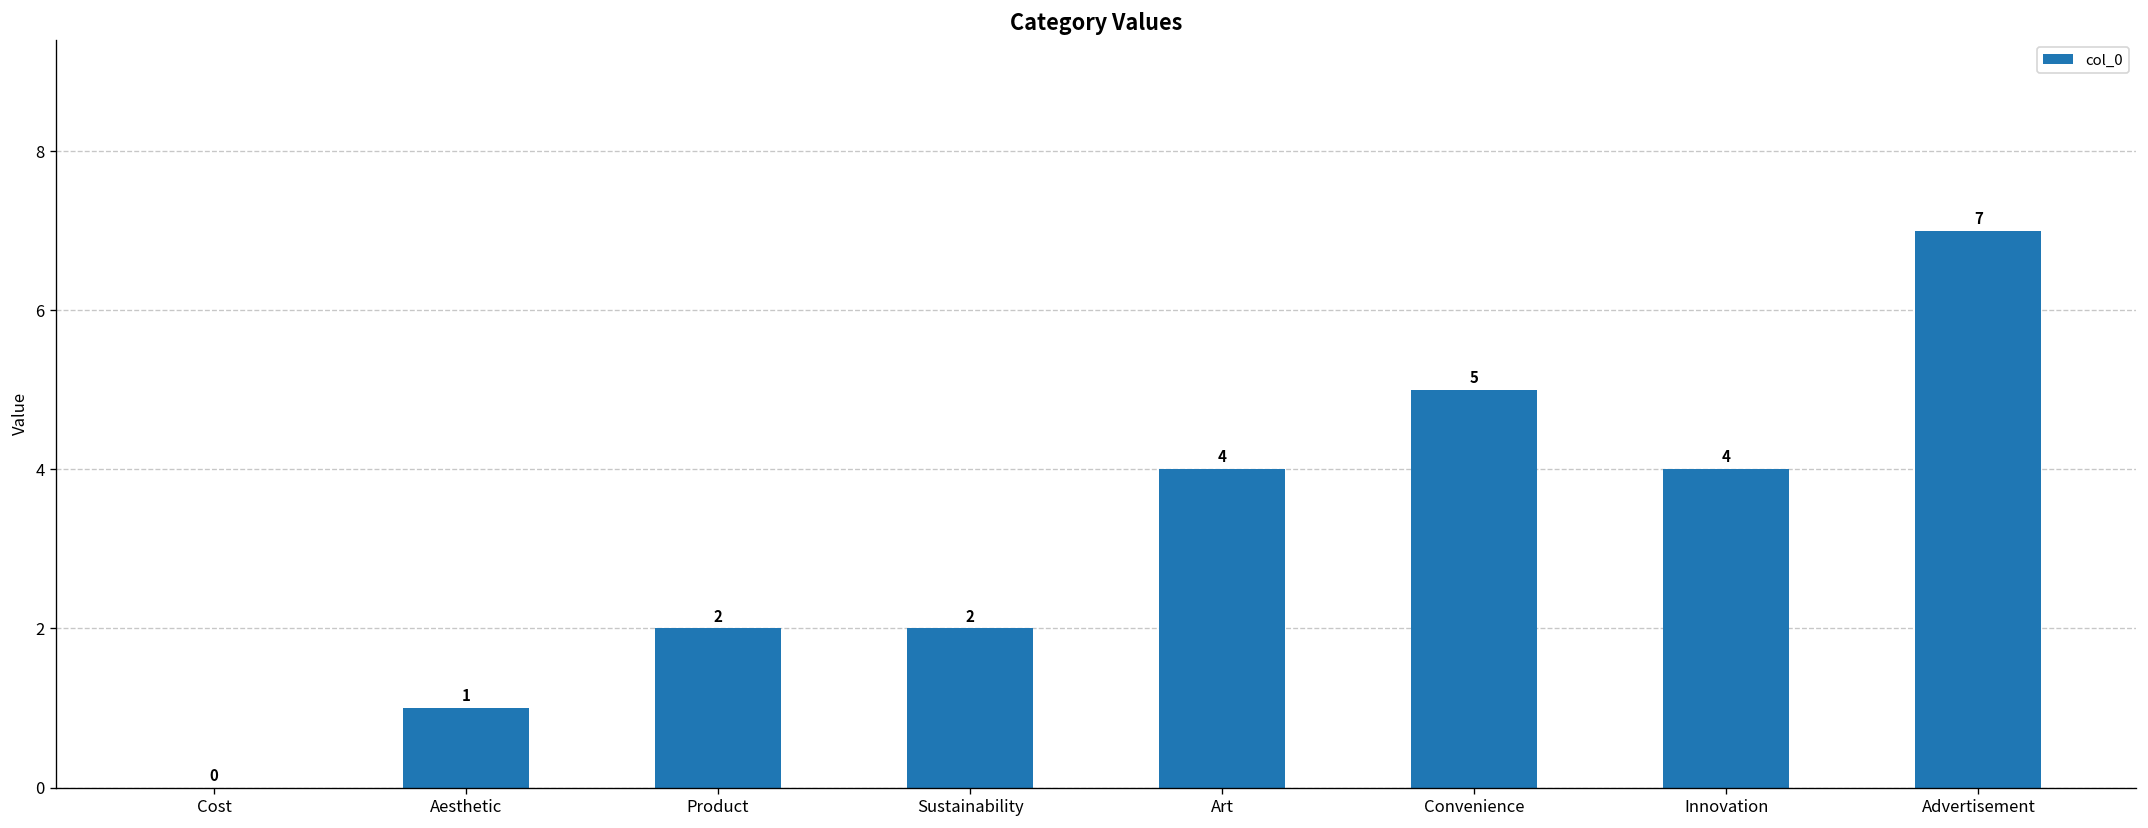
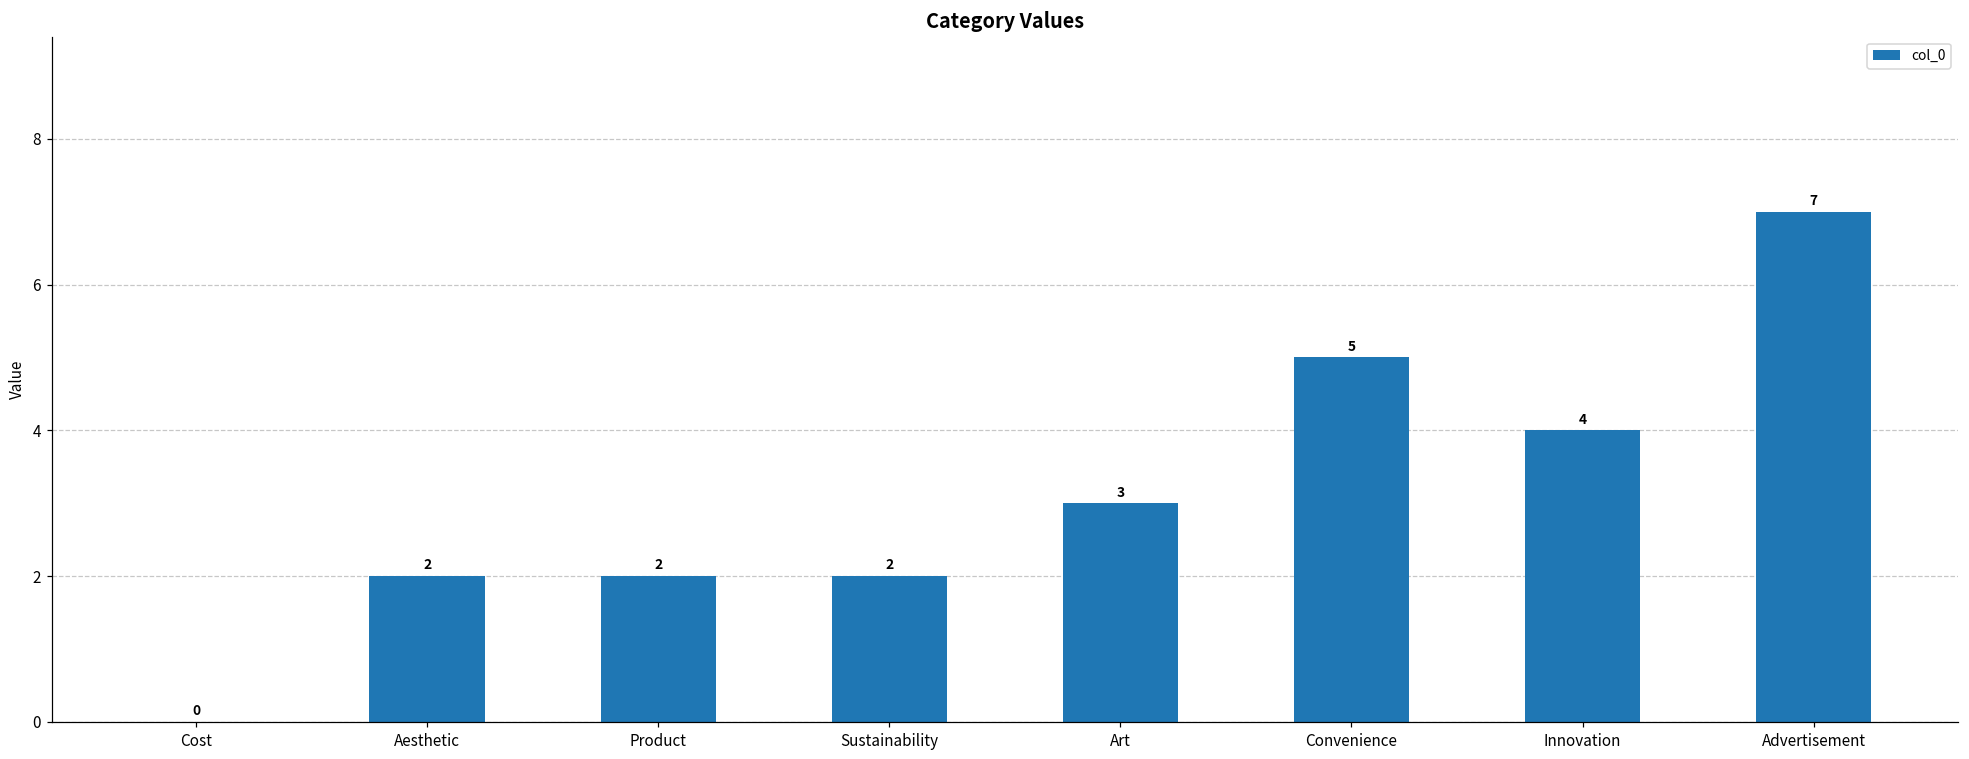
  {
    "Cost": 0,
-   "Aesthetic": 1,
+   "Aesthetic": 2,
    "Product": 2,
    "Sustainability": 2,
-   "Art": 4,
+   "Art": 3,
    "Convenience": 5,
    "Innovation": 4,
    "Advertisement": 7
  }
